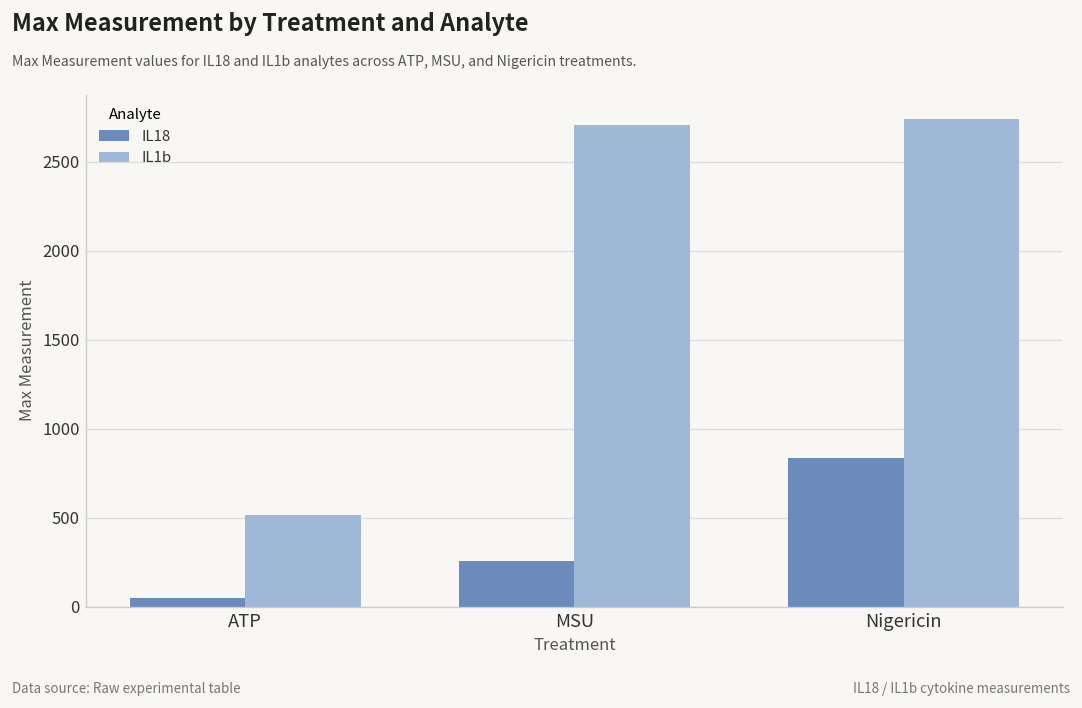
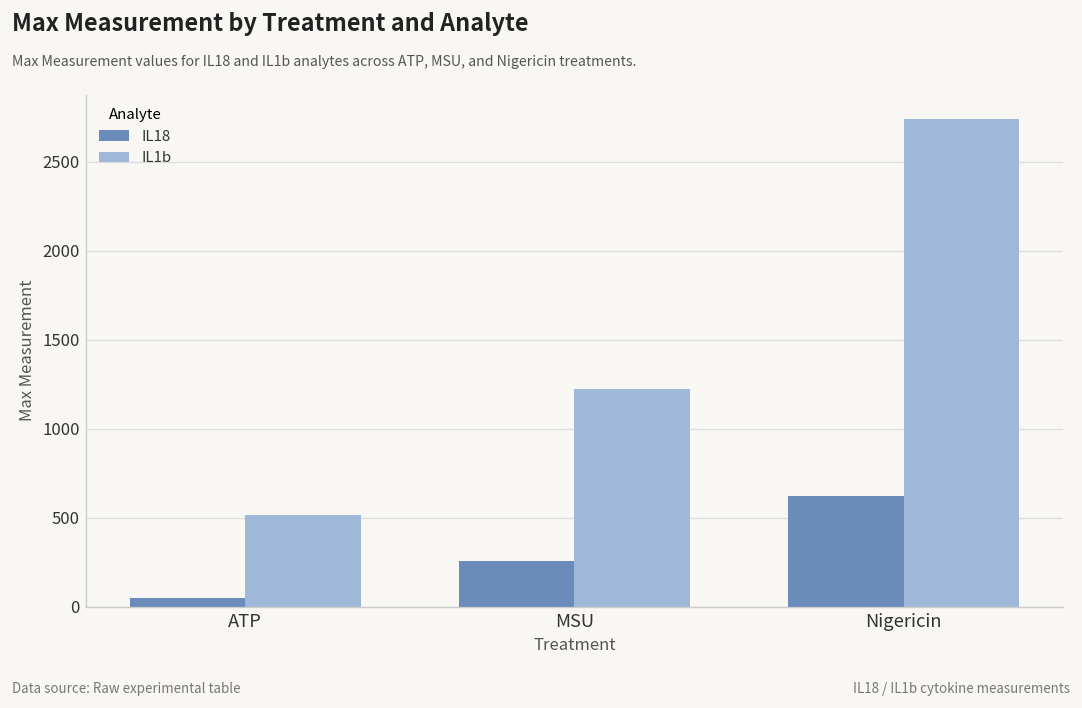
  {
    "IL18": {
      "ATP": 50,
      "MSU": 260,
-     "Nigericin": 840
+     "Nigericin": 620
    },
    "IL1b": {
      "ATP": 510,
-     "MSU": 2710,
+     "MSU": 1220,
      "Nigericin": 2740
    }
  }
